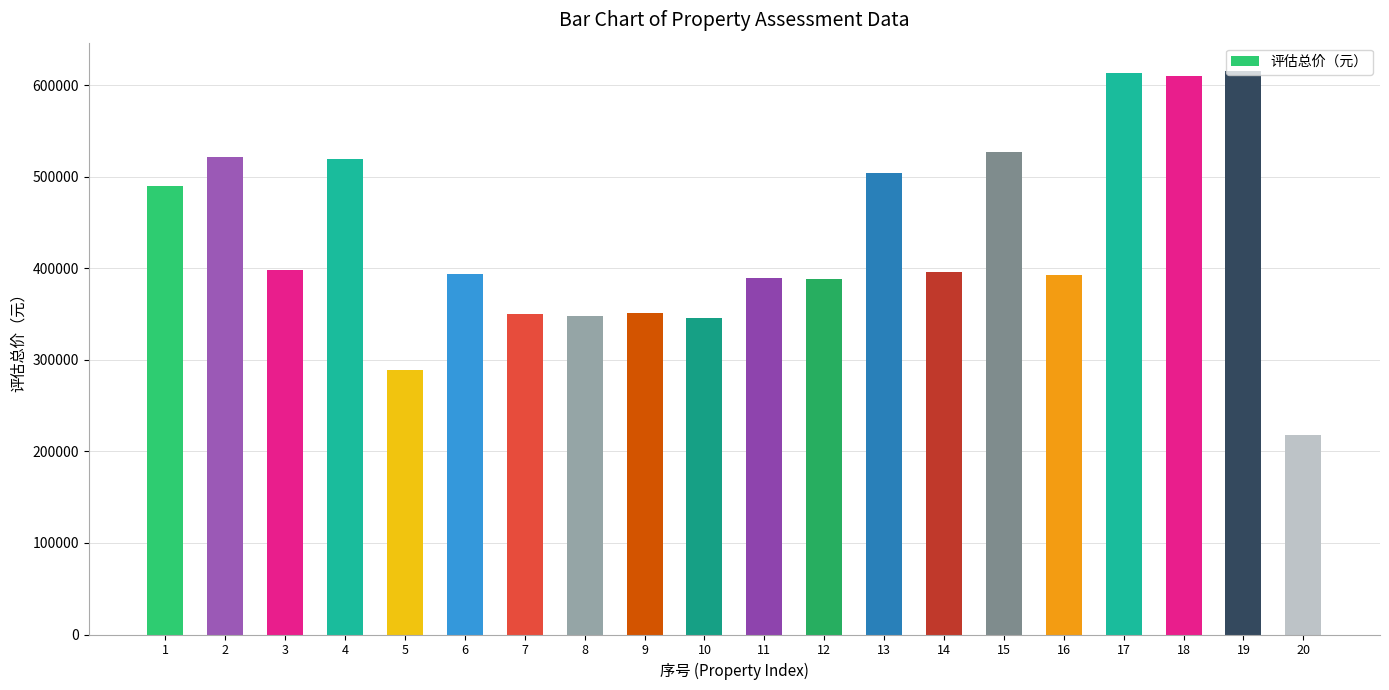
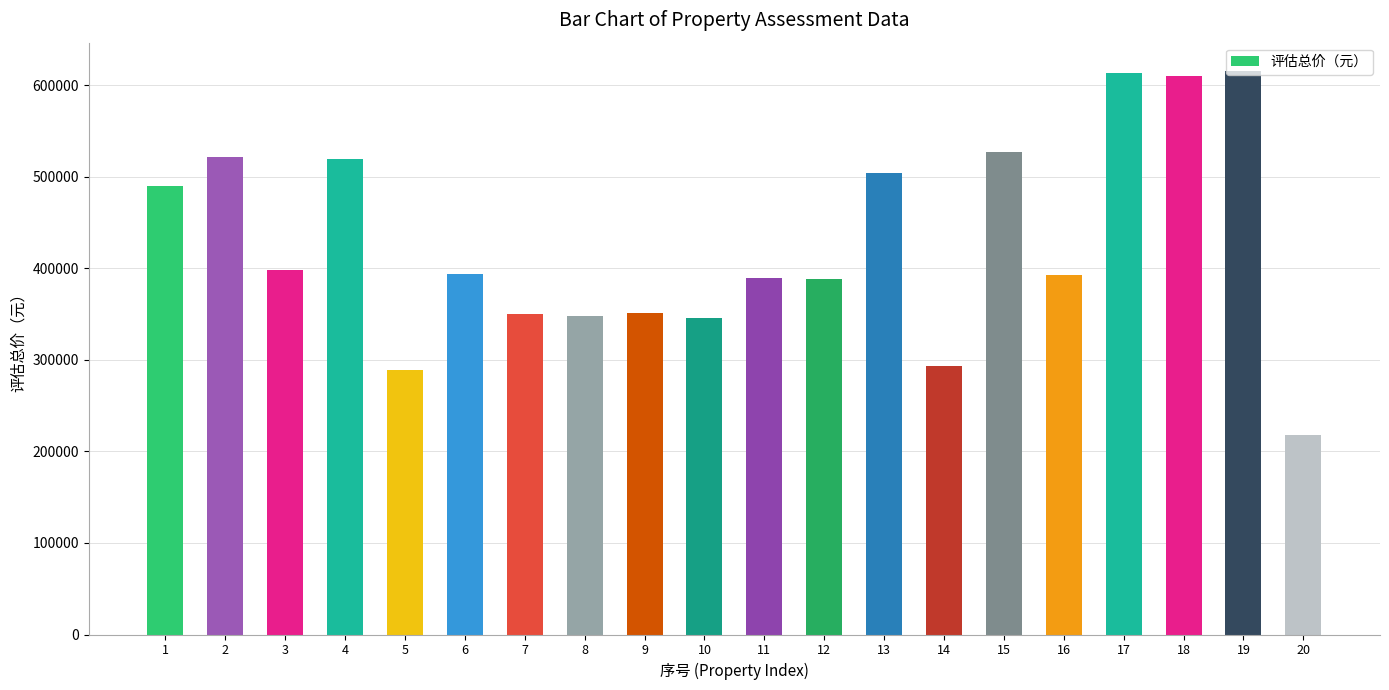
  {
    "1": 490000,
    "2": 520000,
    "3": 400000,
    "4": 520000,
    "5": 290000,
    "6": 390000,
    "7": 350000,
    "8": 350000,
    "9": 350000,
    "10": 350000,
    "11": 390000,
    "12": 390000,
    "13": 500000,
-   "14": 400000,
+   "14": 290000,
    "15": 530000,
    "16": 390000,
    "17": 610000,
    "18": 610000,
    "20": 220000
  }
